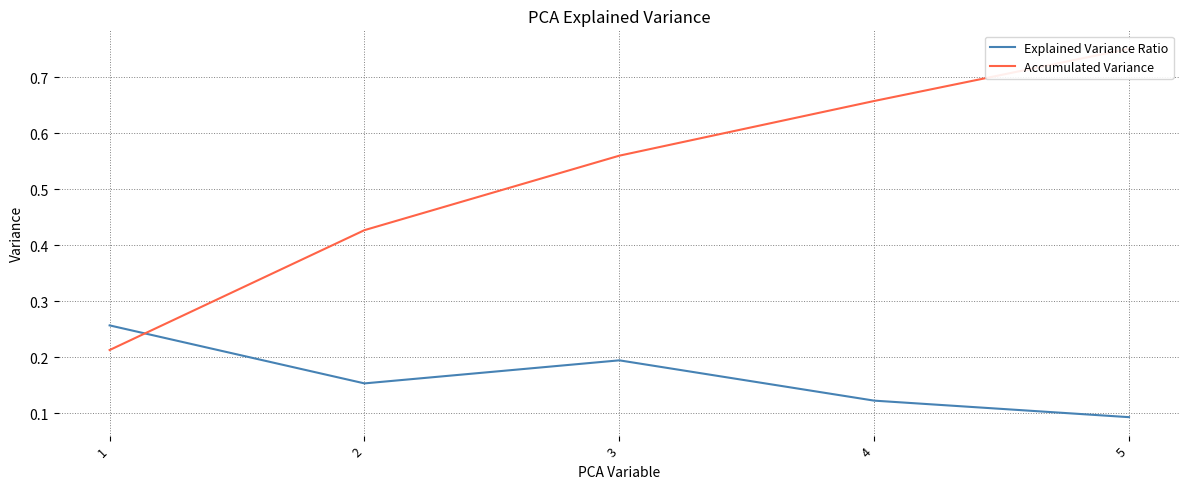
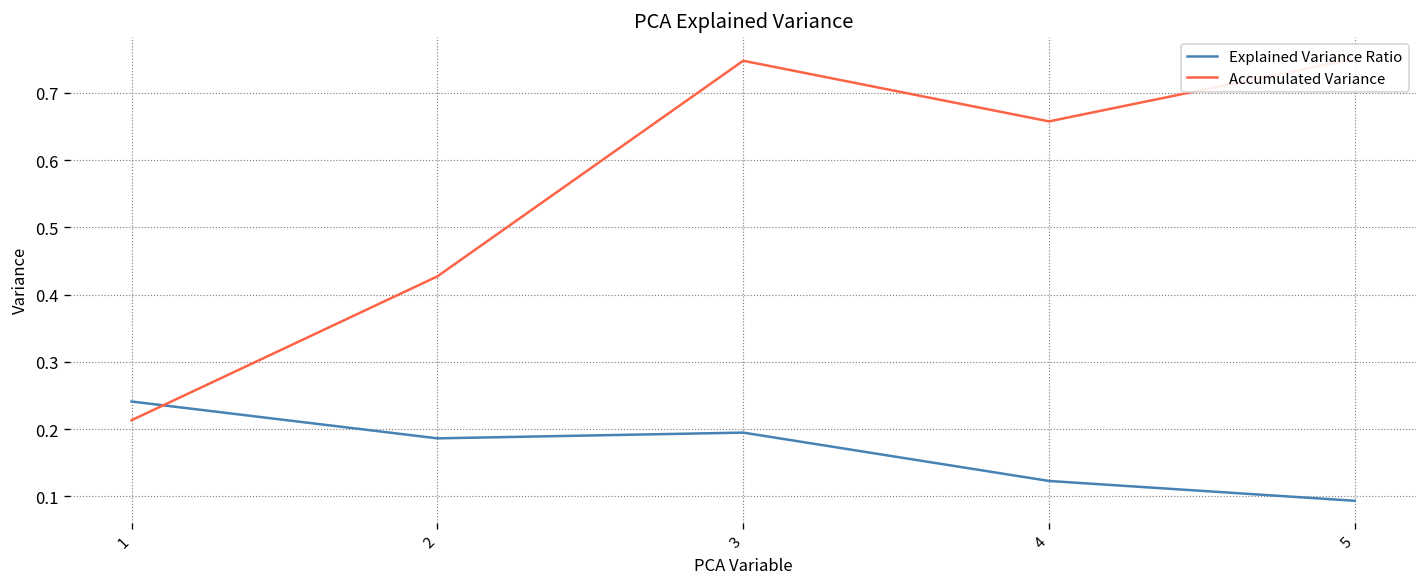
  {
    "Explained Variance Ratio": {
-     "1": 0.26,
-     "2": 0.15,
+     "1": 0.24,
+     "2": 0.19,
      "3": 0.19,
      "4": 0.12,
      "5": 0.09
    },
    "Accumulated Variance": {
      "1": 0.21,
      "2": 0.43,
-     "3": 0.56,
+     "3": 0.75,
      "4": 0.66
    }
  }
